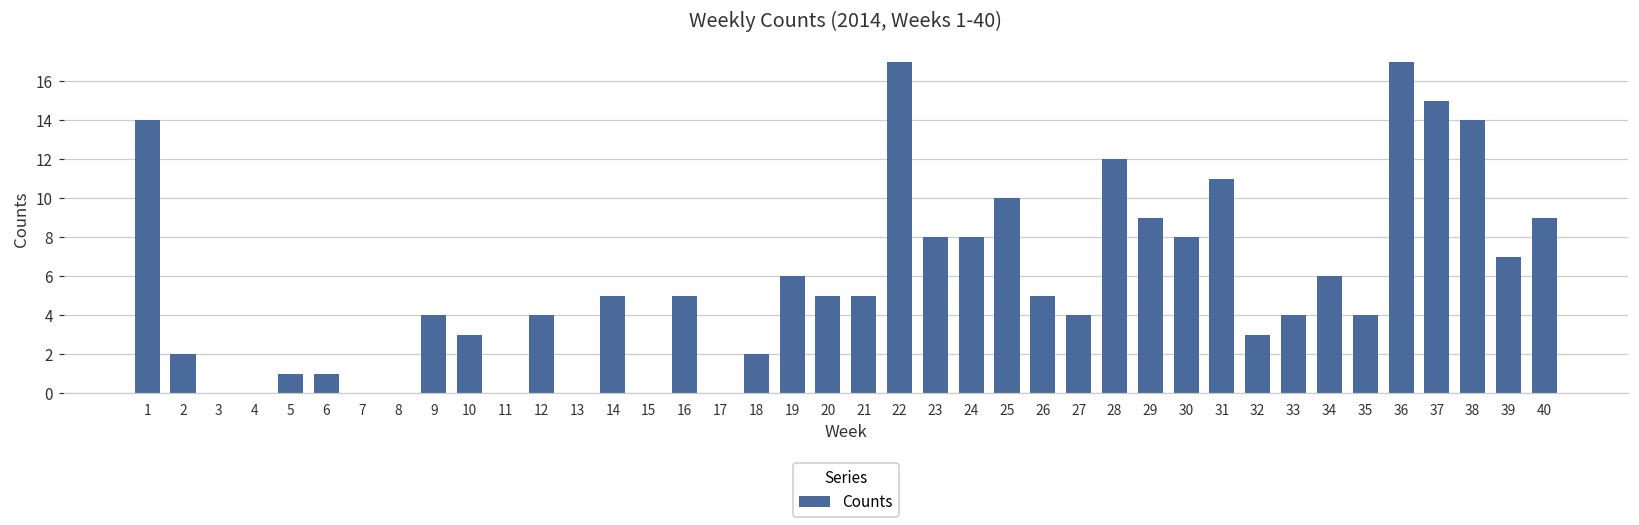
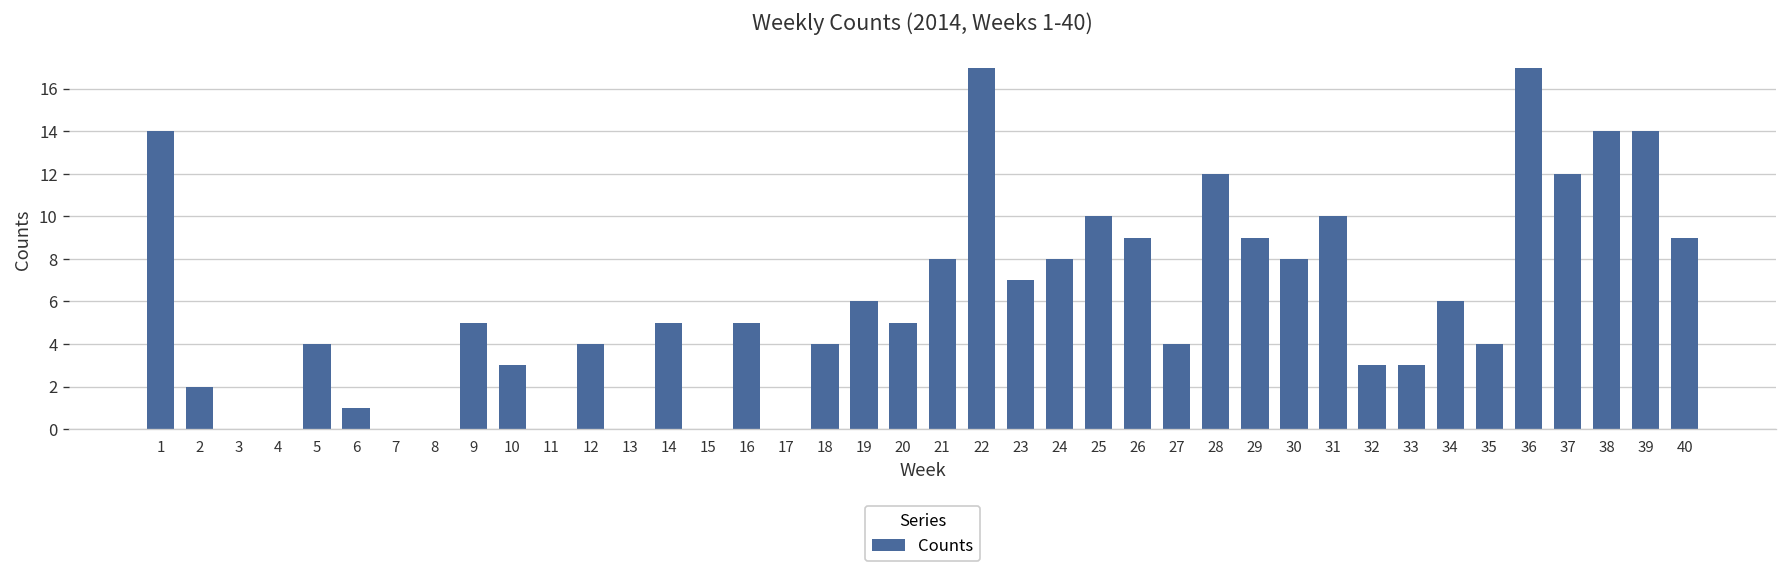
  {
    "1": 14,
    "2": 2,
    "3": 0,
    "4": 0,
-   "5": 1,
+   "5": 4,
    "6": 1,
    "7": 0,
    "8": 0,
-   "9": 4,
+   "9": 5,
    "10": 3,
    "11": 0,
    "12": 4,
    "13": 0,
    "14": 5,
    "15": 0,
    "16": 5,
    "17": 0,
-   "18": 2,
+   "18": 4,
    "19": 6,
    "20": 5,
-   "21": 5,
+   "21": 8,
    "22": 17,
-   "23": 8,
+   "23": 7,
    "24": 8,
    "25": 10,
-   "26": 5,
+   "26": 9,
    "27": 4,
    "28": 12,
    "29": 9,
    "30": 8,
-   "31": 11,
+   "31": 10,
    "32": 3,
-   "33": 4,
+   "33": 3,
    "34": 6,
    "35": 4,
    "36": 17,
-   "37": 15,
+   "37": 12,
    "38": 14,
-   "39": 7,
+   "39": 14,
    "40": 9
  }
